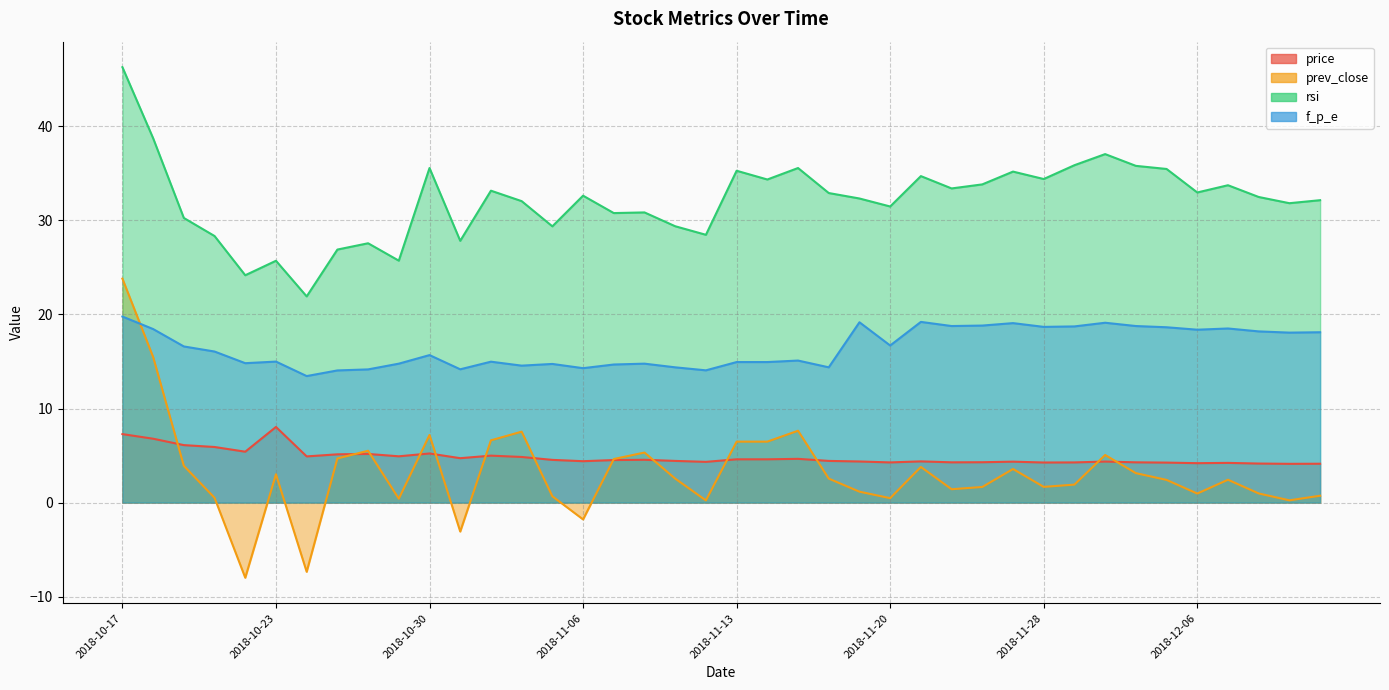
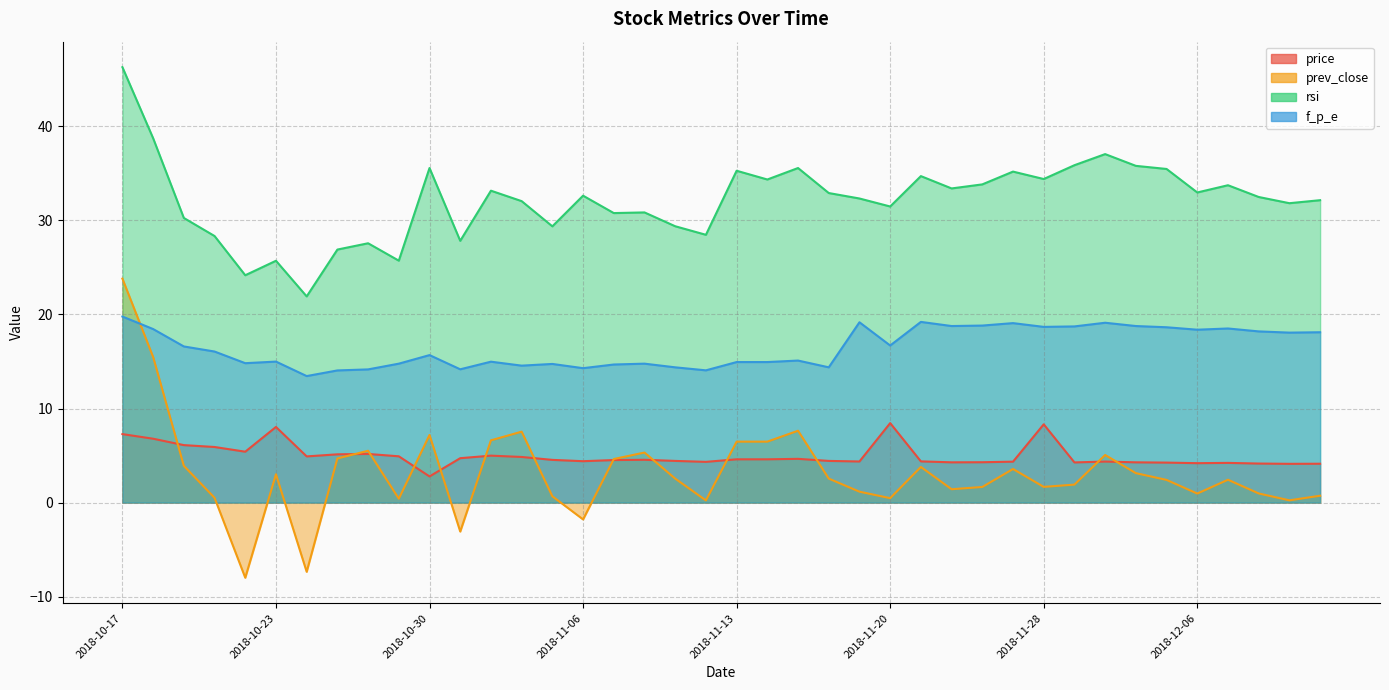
  {
    "price": {
      "2018-10-23": 8,
-     "2018-10-30": 5,
+     "2018-10-30": 3,
      "2018-11-06": 4,
      "2018-11-13": 5,
-     "2018-11-20": 4,
-     "2018-11-28": 4,
+     "2018-11-20": 8,
+     "2018-11-28": 8,
      "2018-12-06": 4
    },
    "rsi": {
      "2018-10-23": 26,
      "2018-10-30": 36,
      "2018-11-06": 33,
      "2018-11-13": 35,
      "2018-11-20": 31,
      "2018-11-28": 34,
      "2018-12-06": 33
    },
    "f_p_e": {
      "2018-10-23": 15,
      "2018-10-30": 16,
      "2018-11-06": 14,
      "2018-11-13": 15,
      "2018-11-20": 17,
      "2018-11-28": 19,
      "2018-12-06": 18
    }
  }
